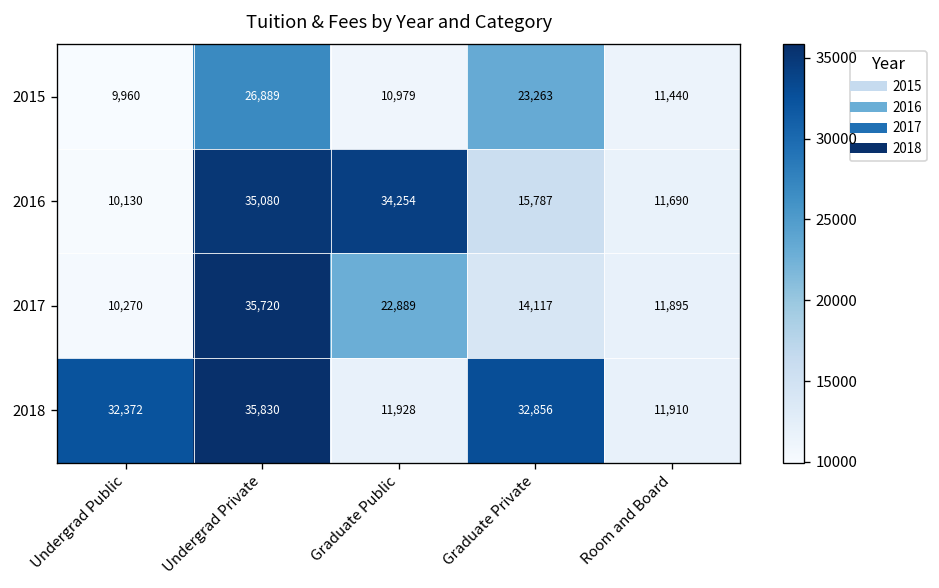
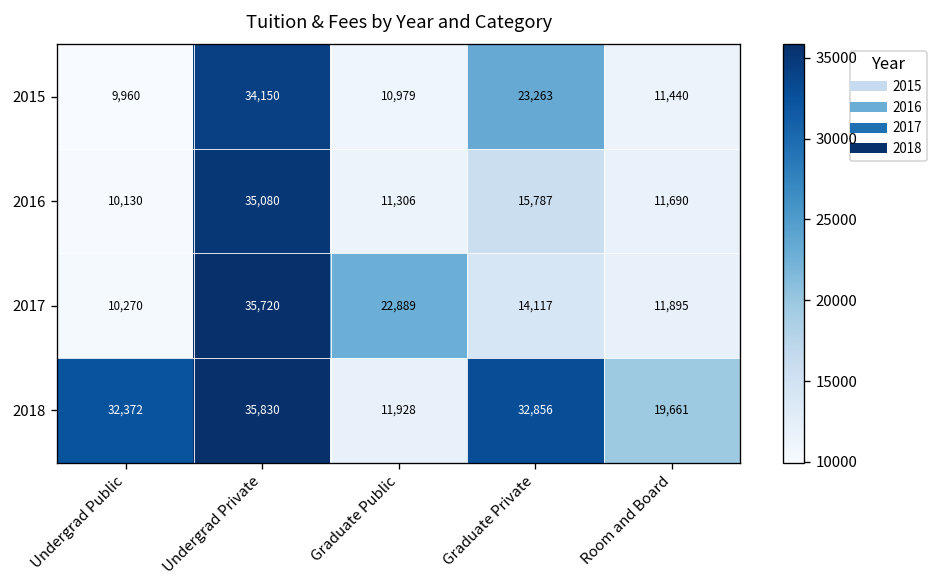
  {
    "2015": {
      "Undergrad Public": "9,960",
-     "Undergrad Private": "26,889",
+     "Undergrad Private": "34,150",
      "Graduate Public": "10,979",
      "Graduate Private": "23,263",
      "Room and Board": "11,440"
    },
    "2016": {
      "Undergrad Public": "10,130",
      "Undergrad Private": "35,080",
-     "Graduate Public": "34,254",
+     "Graduate Public": "11,306",
      "Graduate Private": "15,787",
      "Room and Board": "11,690"
    },
    "2017": {
      "Undergrad Public": "10,270",
      "Undergrad Private": "35,720",
      "Graduate Public": "22,889",
      "Graduate Private": "14,117",
      "Room and Board": "11,895"
    },
    "2018": {
      "Undergrad Public": "32,372",
      "Undergrad Private": "35,830",
      "Graduate Public": "11,928",
      "Graduate Private": "32,856",
-     "Room and Board": "11,910"
+     "Room and Board": "19,661"
    }
  }
